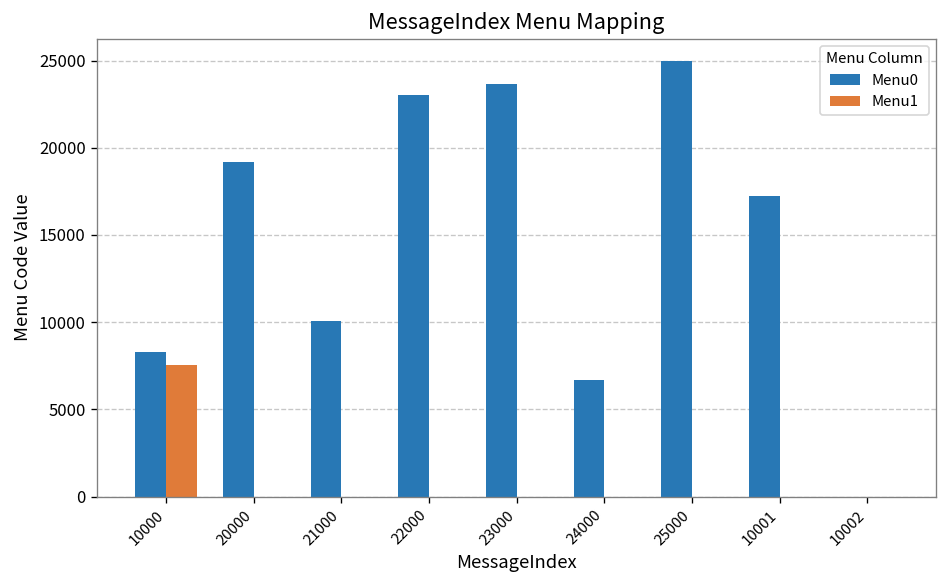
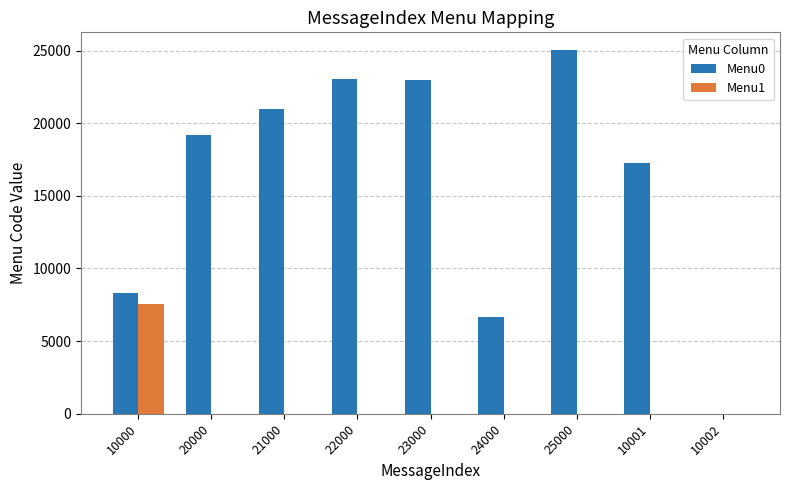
  {
    "Menu0": {
      "10000": 8300,
      "20000": 19200,
-     "21000": 10100,
+     "21000": 21000,
      "22000": 23000,
-     "23000": 23700,
+     "23000": 23000,
      "24000": 6700,
      "25000": 25000,
      "10001": 17200,
      "10002": 0
    },
    "Menu1": {
      "10000": 7500,
      "20000": 0,
      "21000": 0,
      "22000": 0,
      "23000": 0,
      "24000": 0,
      "25000": 0,
      "10001": 0,
      "10002": 0
    }
  }
